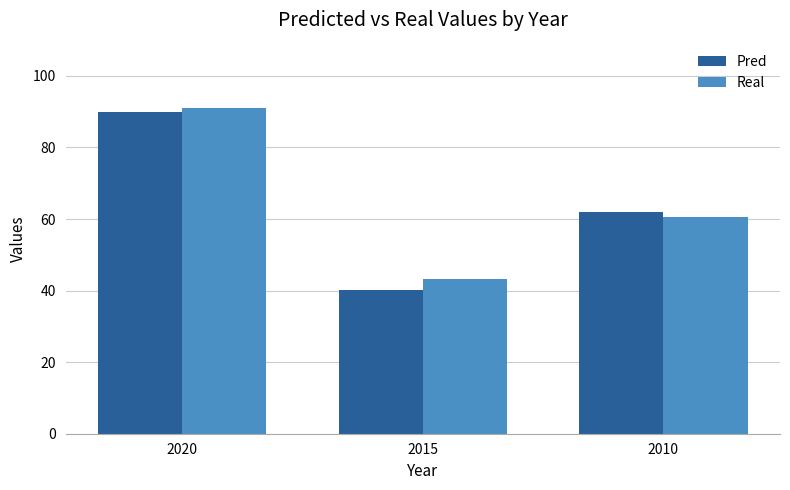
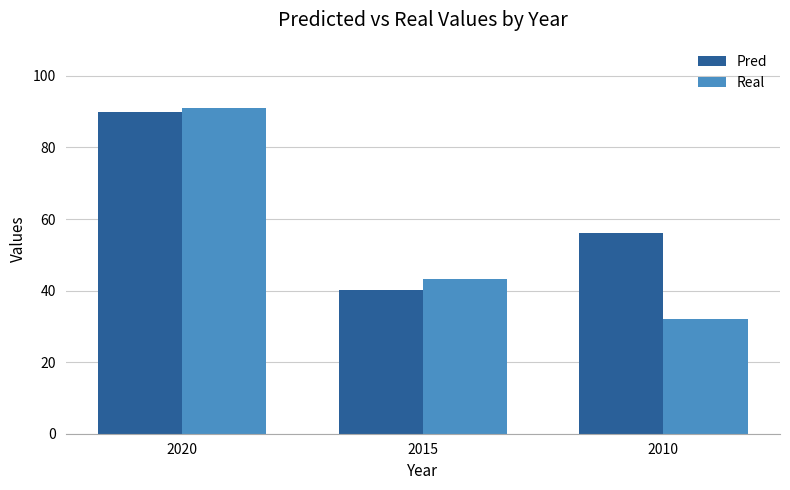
  {
    "Pred": {
      "2020": 90,
      "2015": 40,
-     "2010": 62
+     "2010": 56
    },
    "Real": {
      "2020": 91,
      "2015": 43,
-     "2010": 60
+     "2010": 32
    }
  }
